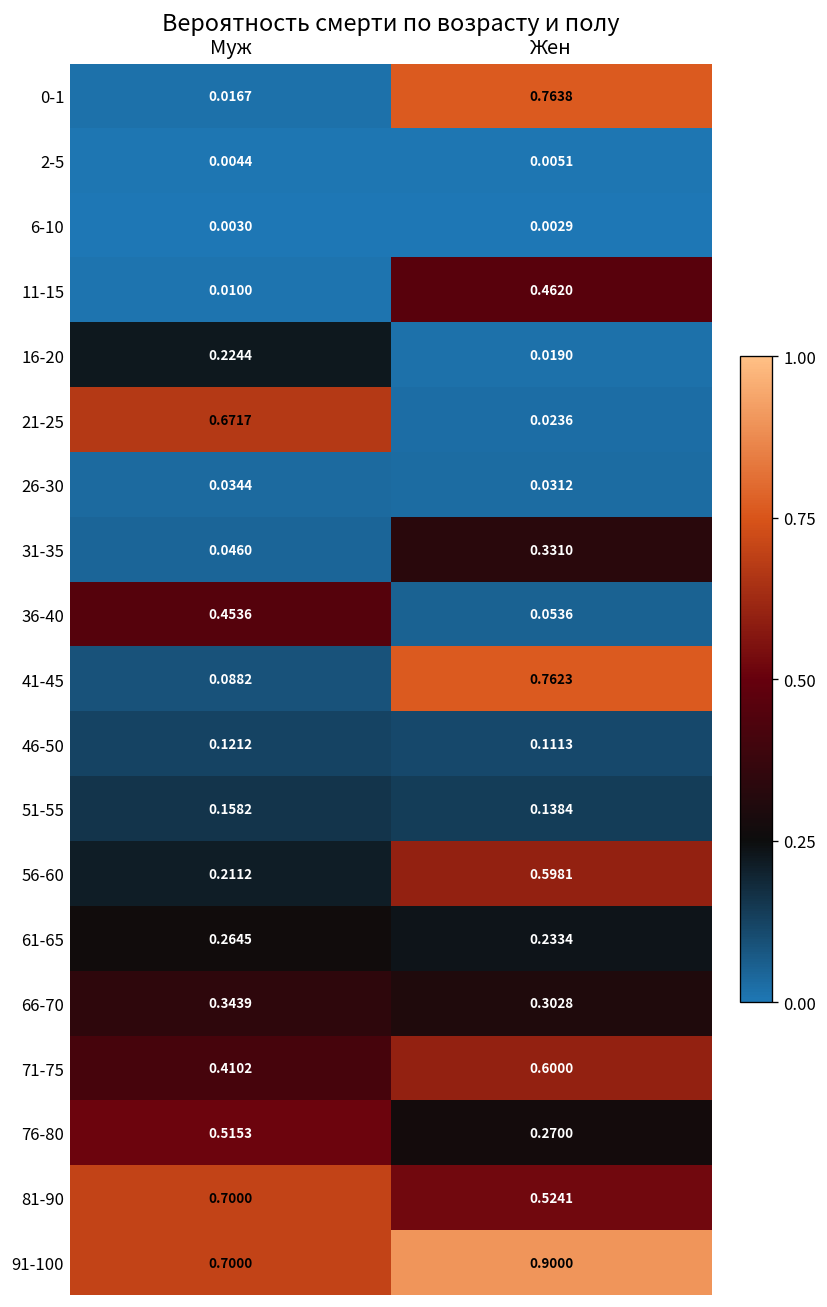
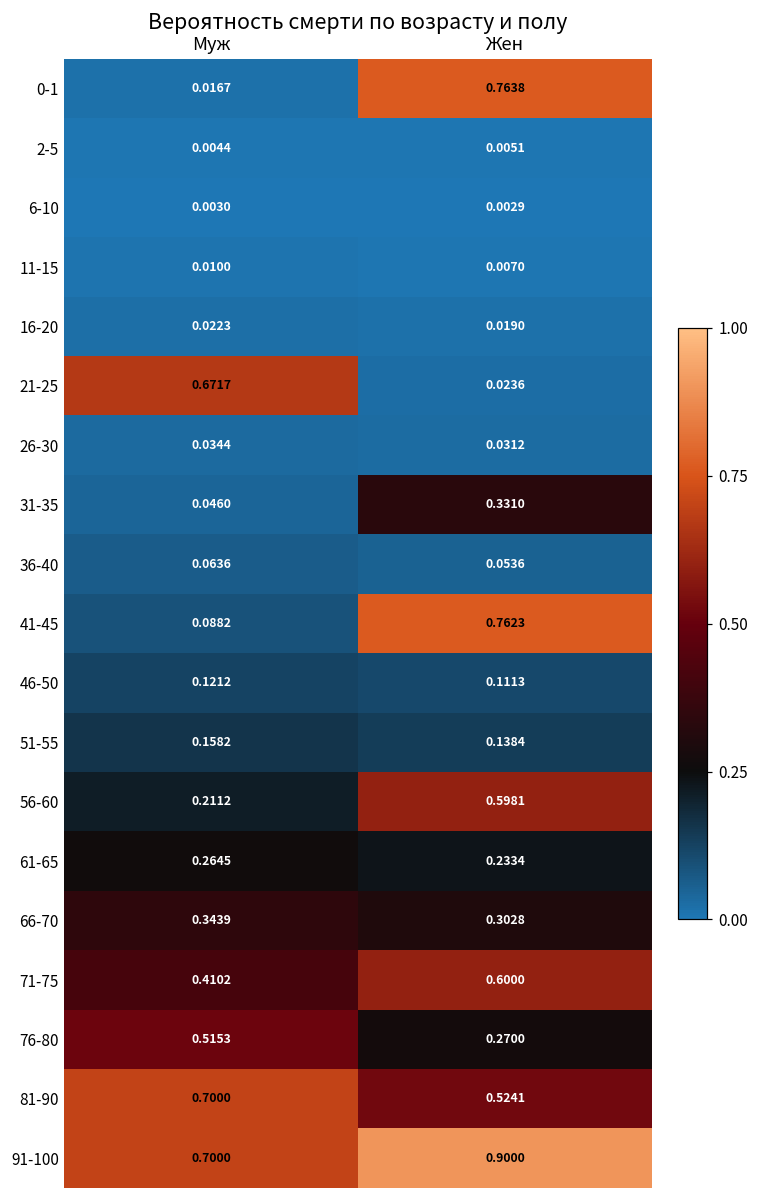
  {
    "0-1": {
      "Муж": 0.0167,
      "Жен": 0.7638
    },
    "2-5": {
      "Муж": 0.0044,
      "Жен": 0.0051
    },
    "6-10": {
      "Муж": 0.0030,
      "Жен": 0.0029
    },
    "11-15": {
      "Муж": 0.0100,
-     "Жен": 0.4620
+     "Жен": 0.0070
    },
    "16-20": {
-     "Муж": 0.2244,
+     "Муж": 0.0223,
      "Жен": 0.0190
    },
    "21-25": {
      "Муж": 0.6717,
      "Жен": 0.0236
    },
    "26-30": {
      "Муж": 0.0344,
      "Жен": 0.0312
    },
    "31-35": {
      "Муж": 0.0460,
      "Жен": 0.3310
    },
    "36-40": {
-     "Муж": 0.4536,
+     "Муж": 0.0636,
      "Жен": 0.0536
    },
    "41-45": {
      "Муж": 0.0882,
      "Жен": 0.7623
    },
    "46-50": {
      "Муж": 0.1212,
      "Жен": 0.1113
    },
    "51-55": {
      "Муж": 0.1582,
      "Жен": 0.1384
    },
    "56-60": {
      "Муж": 0.2112,
      "Жен": 0.5981
    },
    "61-65": {
      "Муж": 0.2645,
      "Жен": 0.2334
    },
    "66-70": {
      "Муж": 0.3439,
      "Жен": 0.3028
    },
    "71-75": {
      "Муж": 0.4102,
      "Жен": 0.6000
    },
    "76-80": {
      "Муж": 0.5153,
      "Жен": 0.2700
    },
    "81-90": {
      "Муж": 0.7000,
      "Жен": 0.5241
    },
    "91-100": {
      "Муж": 0.7000,
      "Жен": 0.9000
    }
  }
